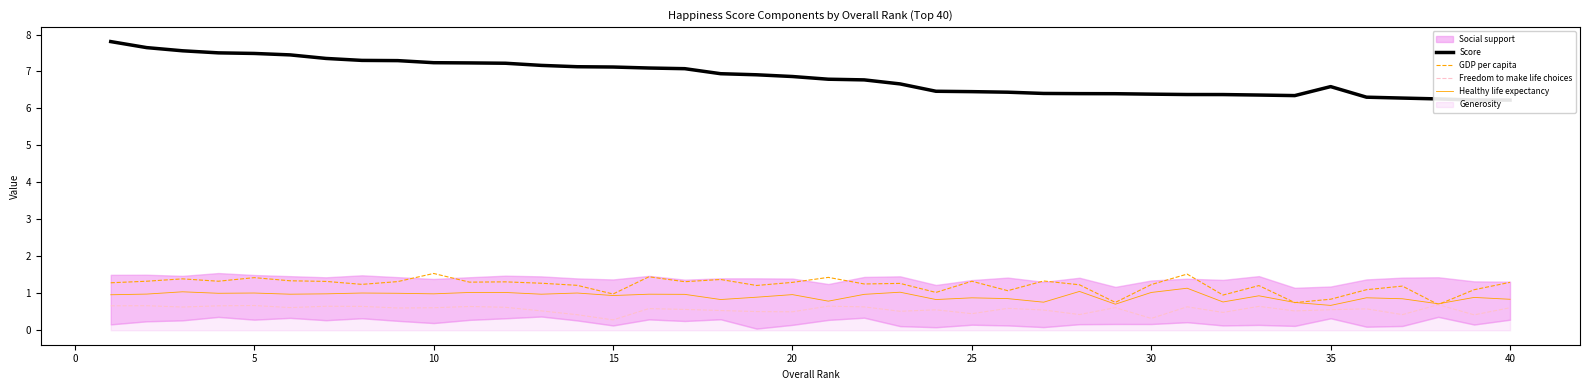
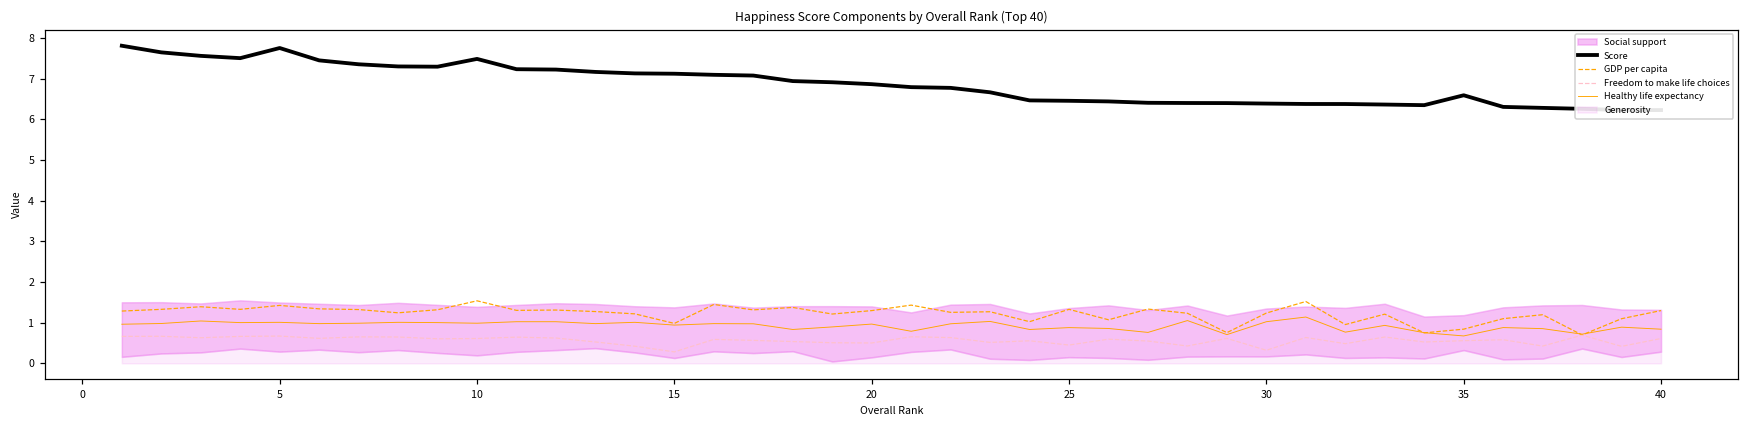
  {
    "Score": {
-     "5": 7.5,
-     "10": 7.2,
+     "5": 7.8,
+     "10": 7.5,
      "15": 7.1,
      "20": 6.9,
      "25": 6.5,
      "30": 6.4,
      "35": 6.6
    },
    "Freedom to make life choices": {
      "5": 0.7,
      "10": 0.6,
      "15": 0.3,
      "20": 0.5,
      "25": 0.4,
      "30": 0.3,
      "35": 0.6,
      "40": 0.6
    }
  }
